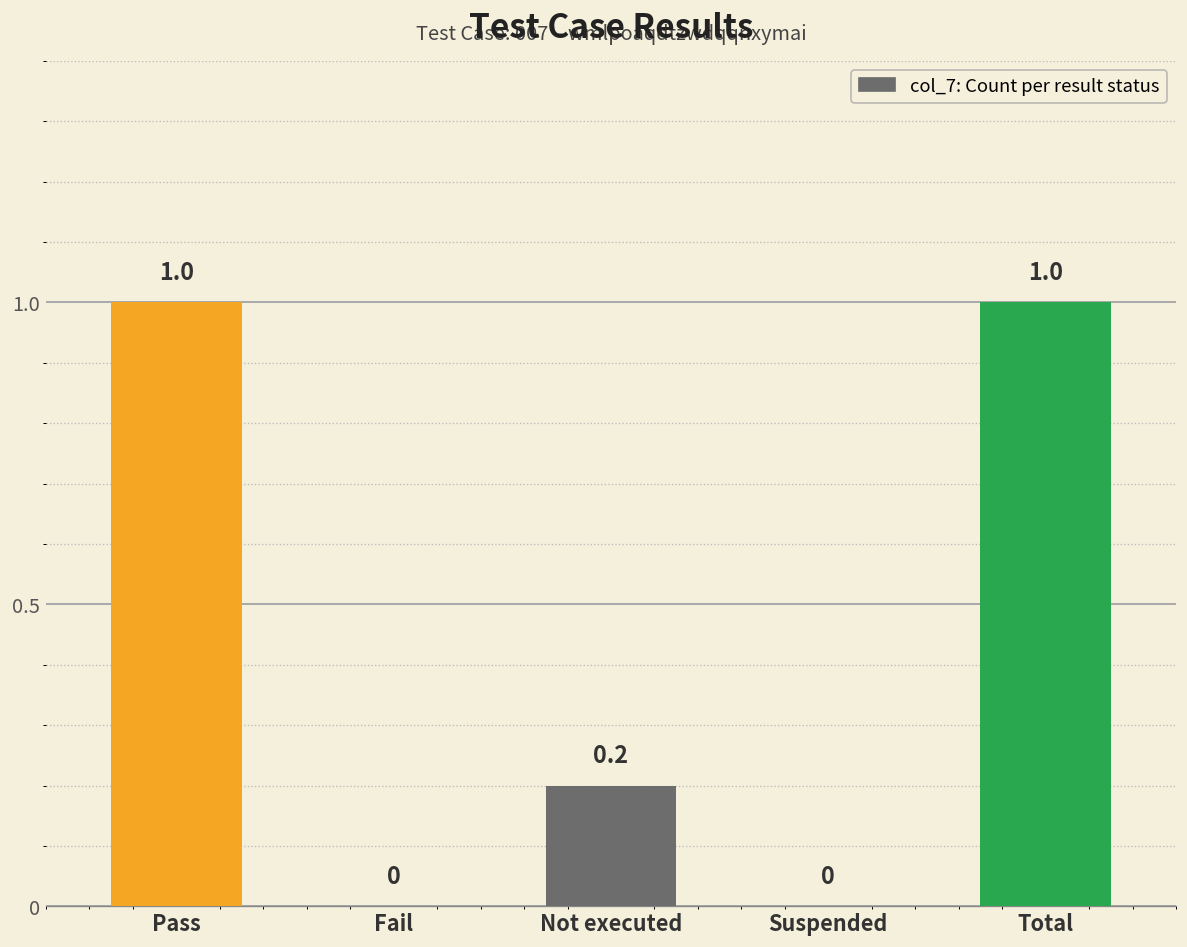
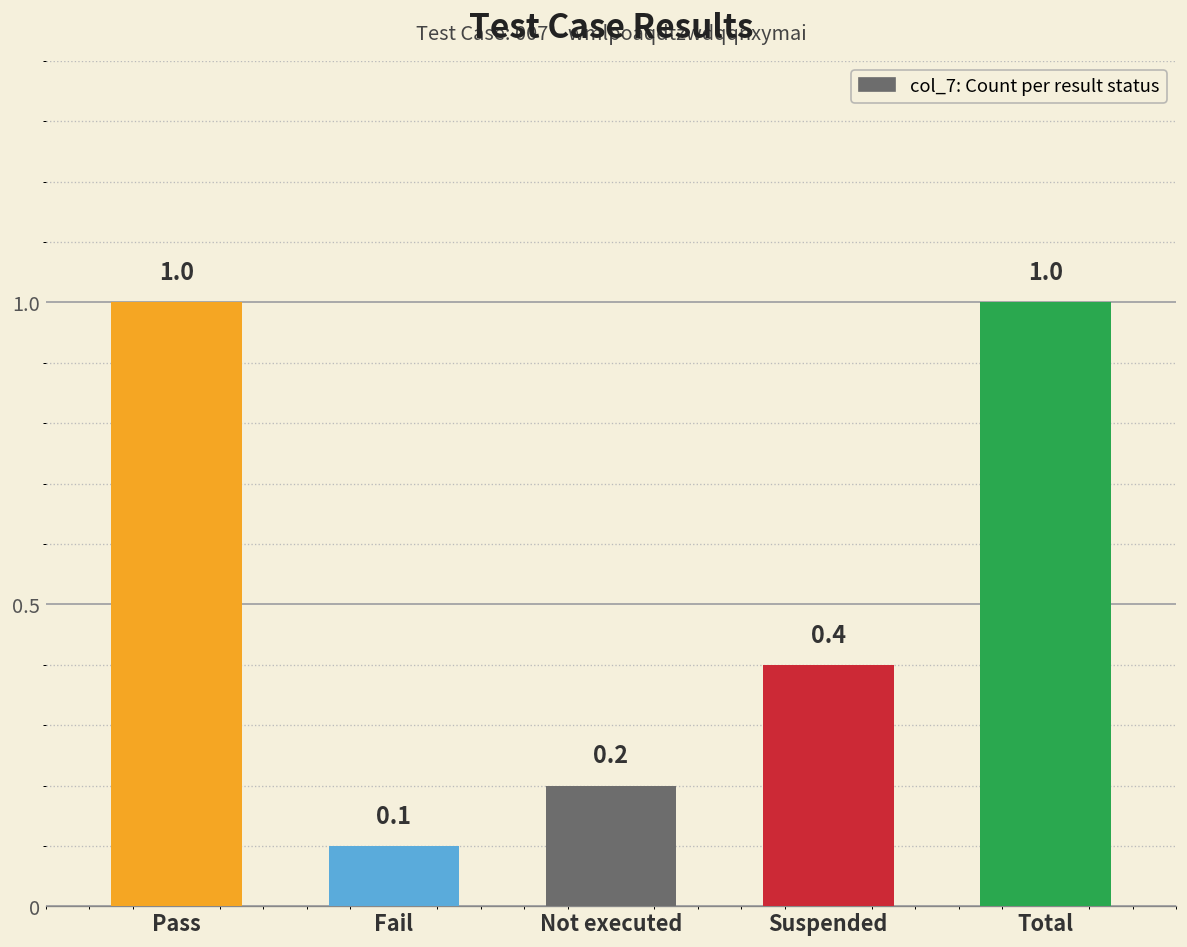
  {
    "Pass": 1.0,
-   "Fail": 0,
+   "Fail": 0.1,
    "Not executed": 0.2,
-   "Suspended": 0,
+   "Suspended": 0.4,
    "Total": 1.0
  }
